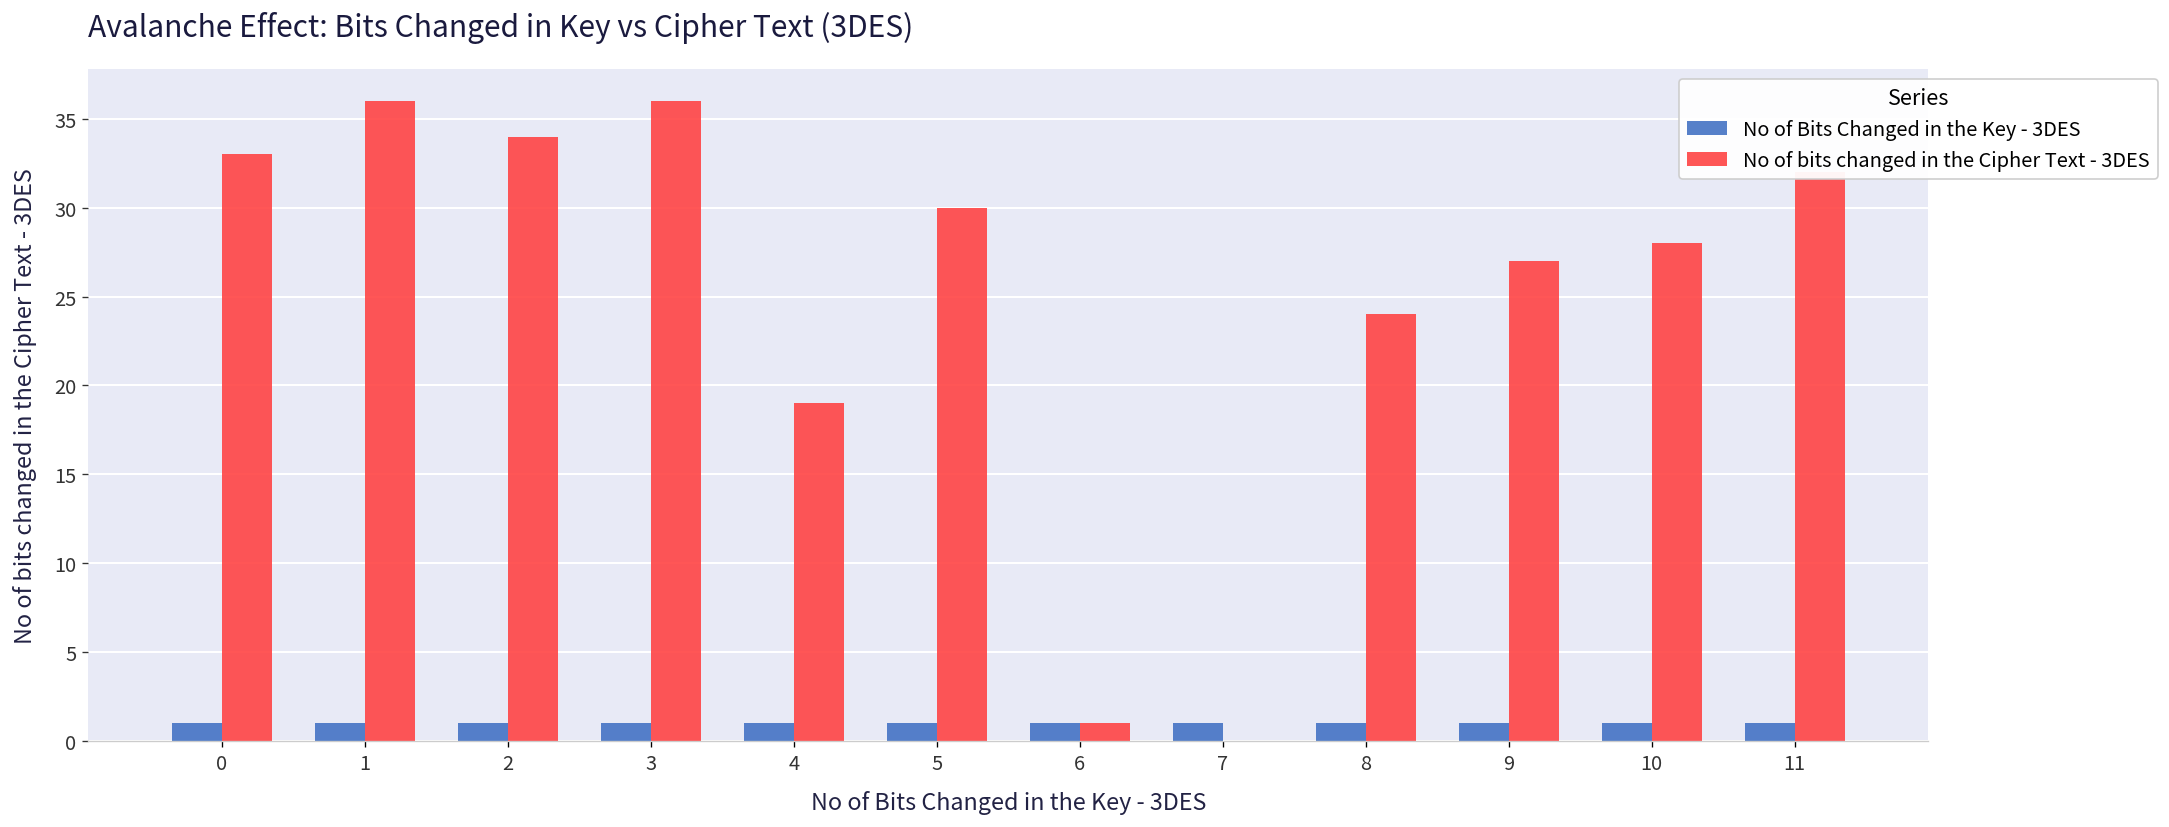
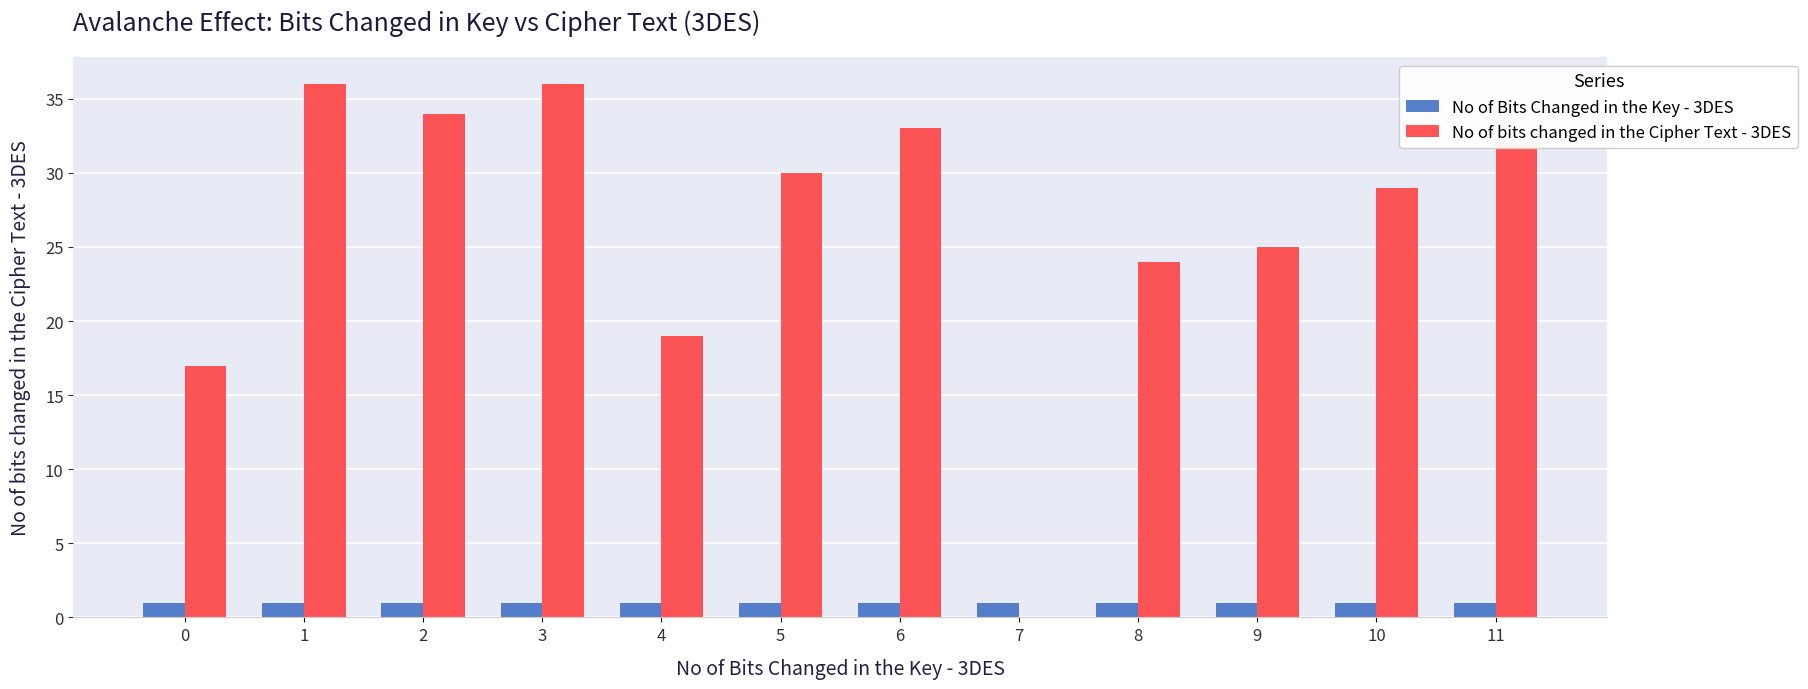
  {
    "No of Bits Changed in the Key - 3DES": {
      "0": 1,
      "1": 1,
      "2": 1,
      "3": 1,
      "4": 1,
      "5": 1,
      "6": 1,
      "7": 1,
      "8": 1,
      "9": 1,
      "10": 1,
      "11": 1
    },
    "No of bits changed in the Cipher Text - 3DES": {
-     "0": 33,
+     "0": 17,
      "1": 36,
      "2": 34,
      "3": 36,
      "4": 19,
      "5": 30,
-     "6": 1,
+     "6": 33,
      "7": 0,
      "8": 24,
-     "9": 27,
-     "10": 28
+     "9": 25,
+     "10": 29
    }
  }
